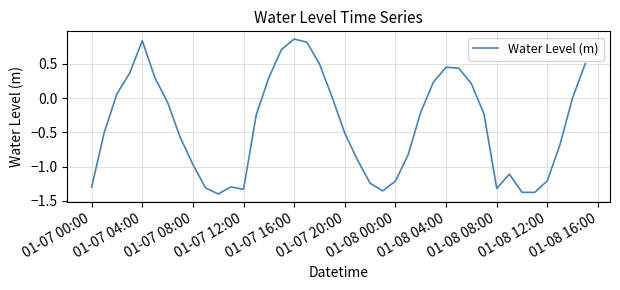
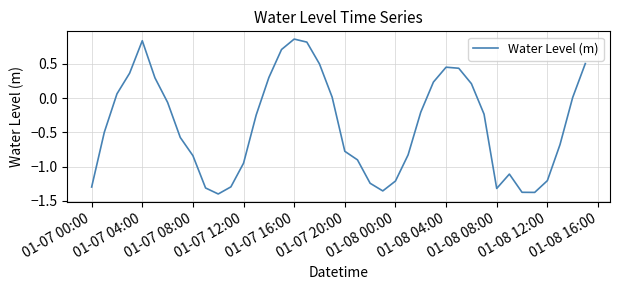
  {
    "01-07 00:00": -1.3,
    "01-07 04:00": 0.8,
-   "01-07 08:00": -1.0,
-   "01-07 12:00": -1.3,
+   "01-07 08:00": -0.8,
+   "01-07 12:00": -1.0,
    "01-07 16:00": 0.9,
-   "01-07 20:00": -0.5,
+   "01-07 20:00": -0.8,
    "01-08 00:00": -1.2,
    "01-08 04:00": 0.5,
    "01-08 08:00": -1.3,
    "01-08 12:00": -1.2
  }
